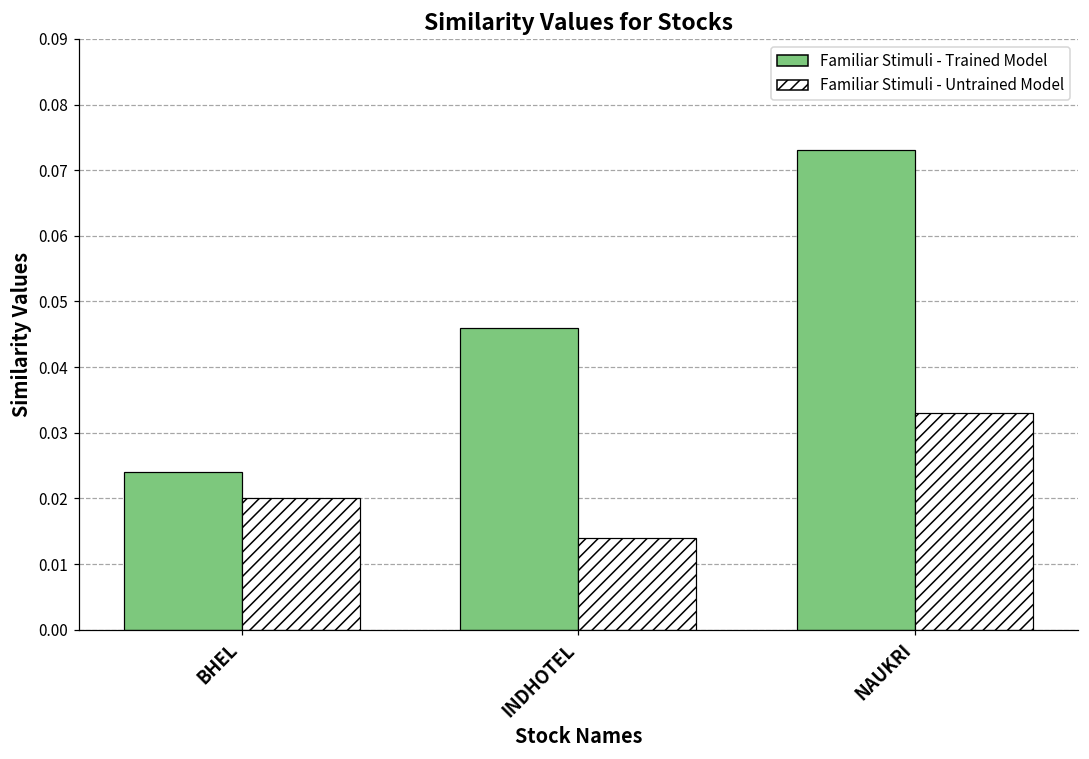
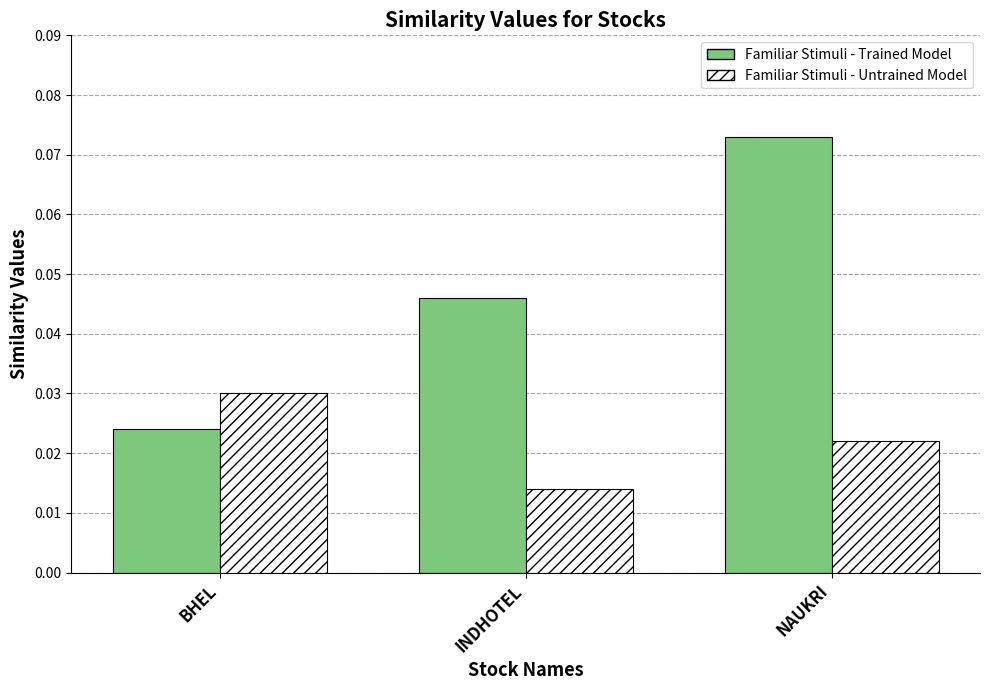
  {
    "Familiar Stimuli - Trained Model": {
      "BHEL": 0.024,
      "INDHOTEL": 0.046,
      "NAUKRI": 0.073
    },
    "Familiar Stimuli - Untrained Model": {
-     "BHEL": 0.02,
+     "BHEL": 0.03,
      "INDHOTEL": 0.014,
-     "NAUKRI": 0.033
+     "NAUKRI": 0.022
    }
  }
